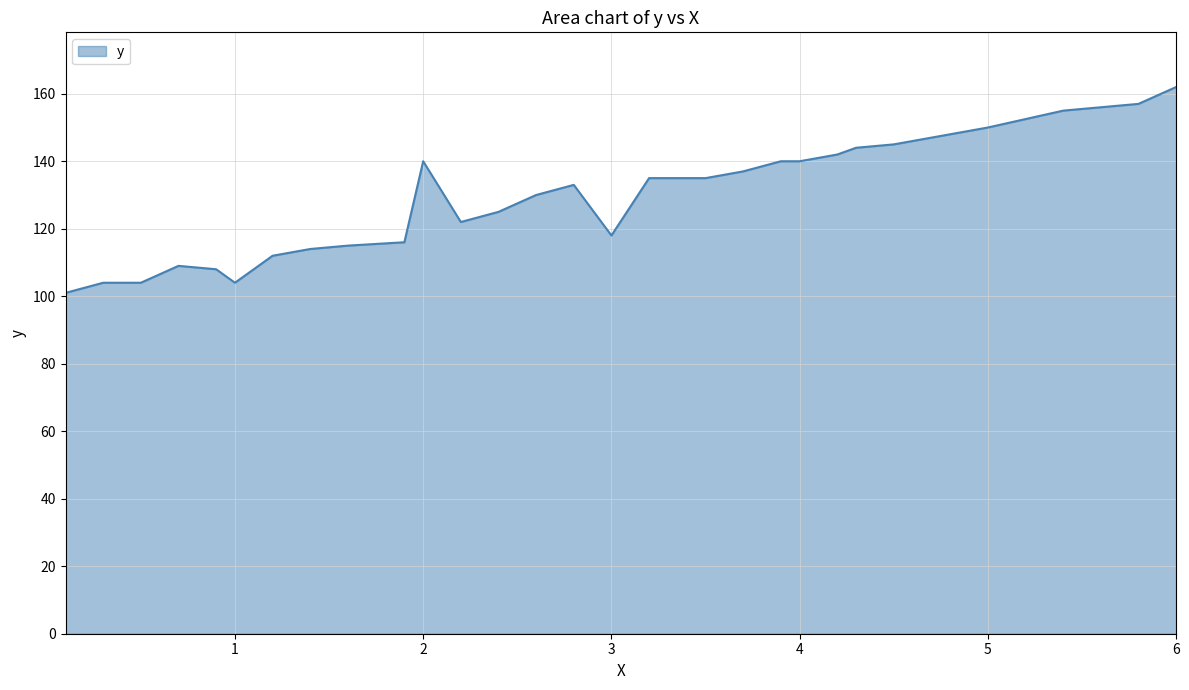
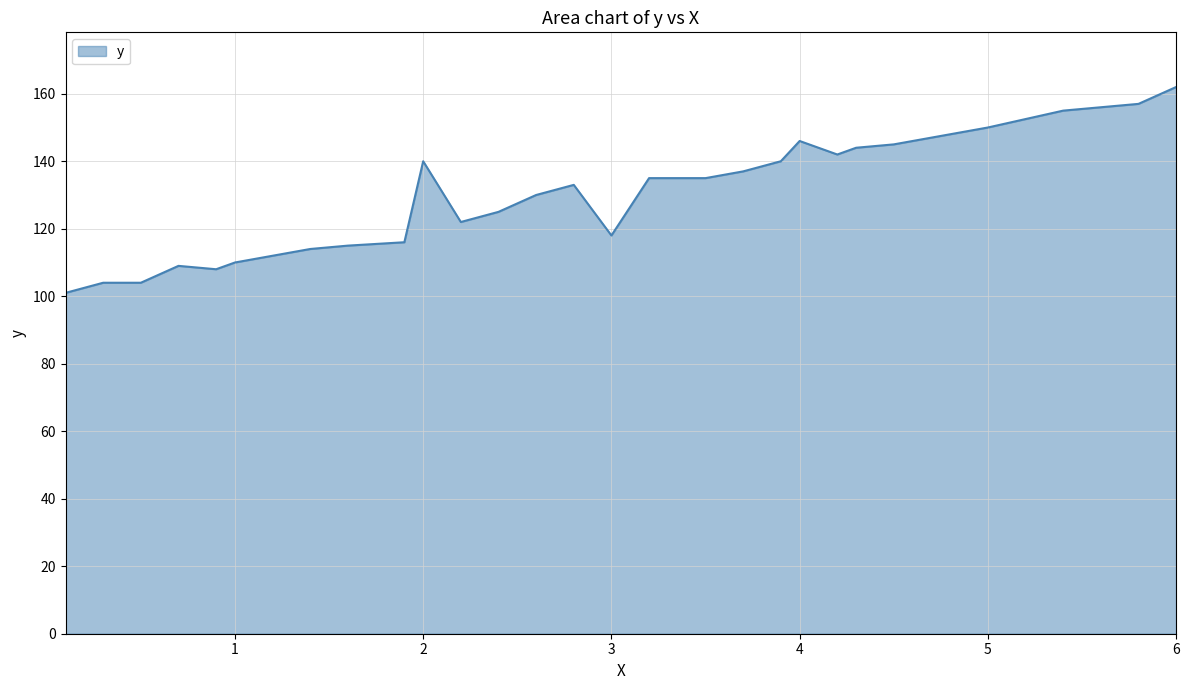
  {
-   "1": 104,
+   "1": 110,
    "2": 140,
    "3": 118,
-   "4": 140,
+   "4": 146,
    "5": 150,
    "6": 162
  }
